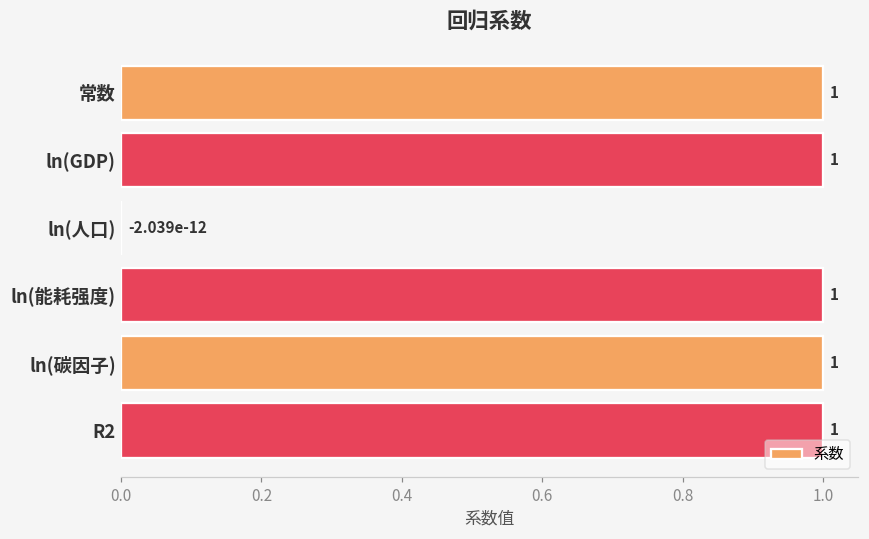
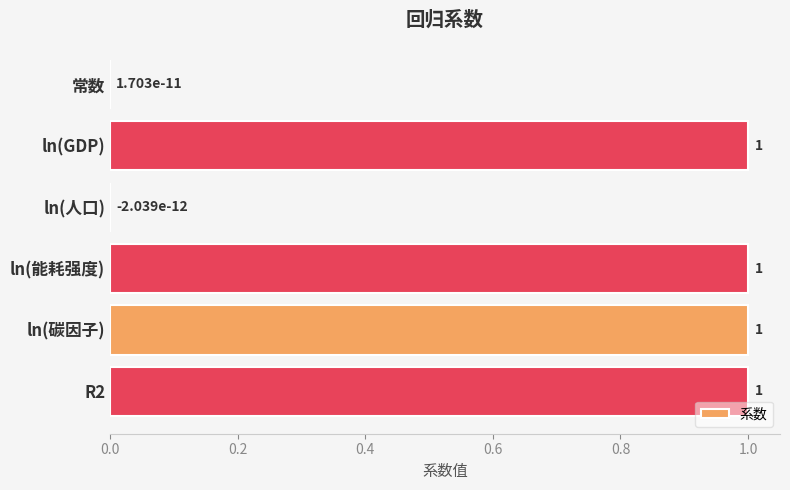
  {
-   "常数": "1",
+   "常数": "1.703e-11",
    "ln(GDP)": "1",
    "ln(人口)": "-2.039e-12",
    "ln(能耗强度)": "1",
    "ln(碳因子)": "1",
    "R2": "1"
  }
